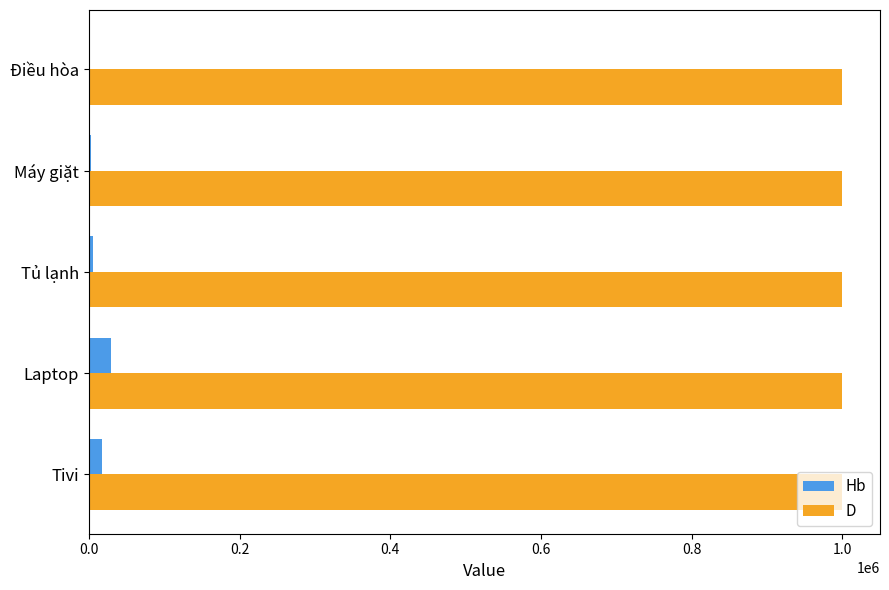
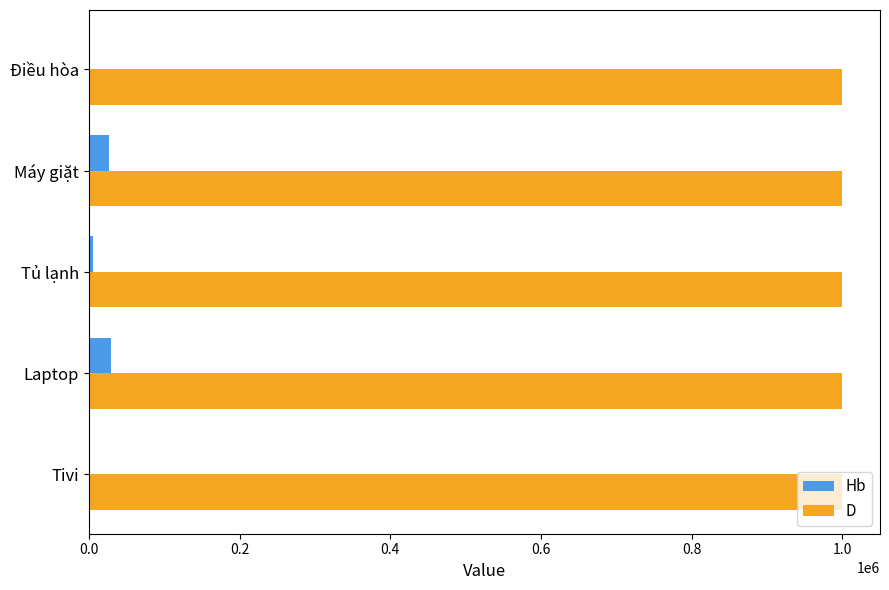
  {
    "Hb": {
-     "Máy giặt": 0,
+     "Máy giặt": 30000,
      "Tủ lạnh": 10000,
      "Laptop": 30000,
-     "Tivi": 20000
+     "Tivi": 0
    },
    "D": {
      "Điều hòa": 1000000,
      "Máy giặt": 1000000,
      "Tủ lạnh": 1000000,
      "Laptop": 1000000
    }
  }
